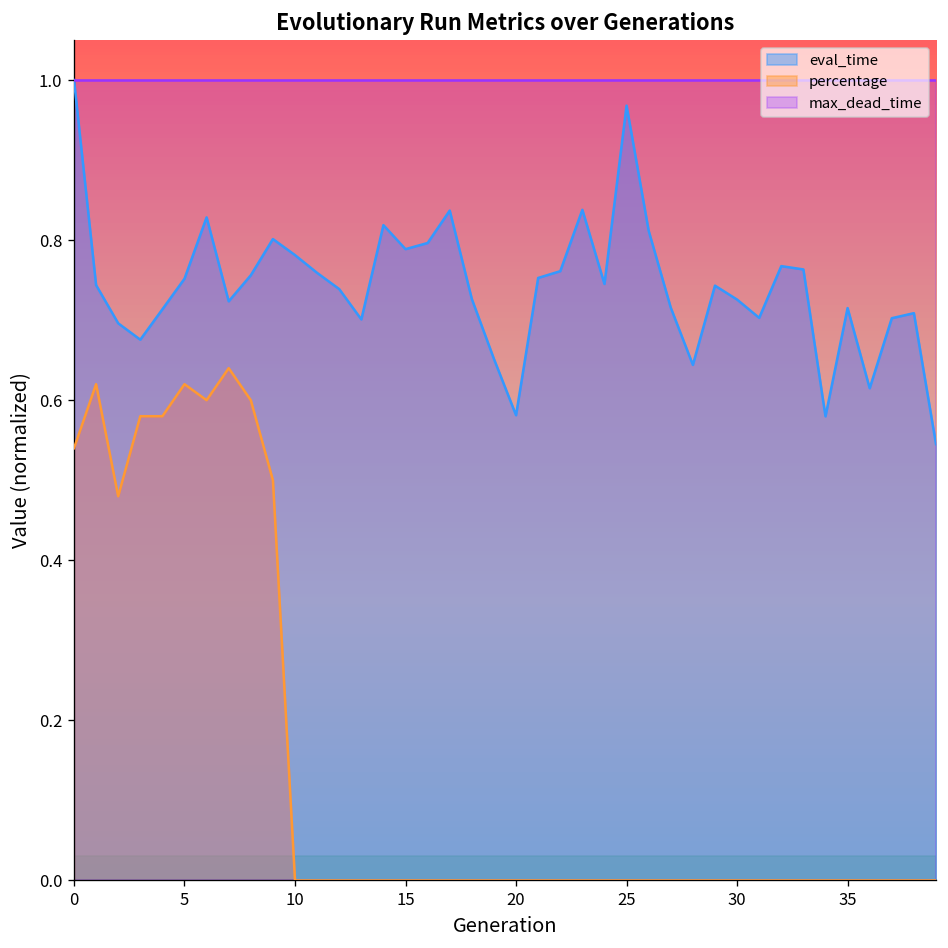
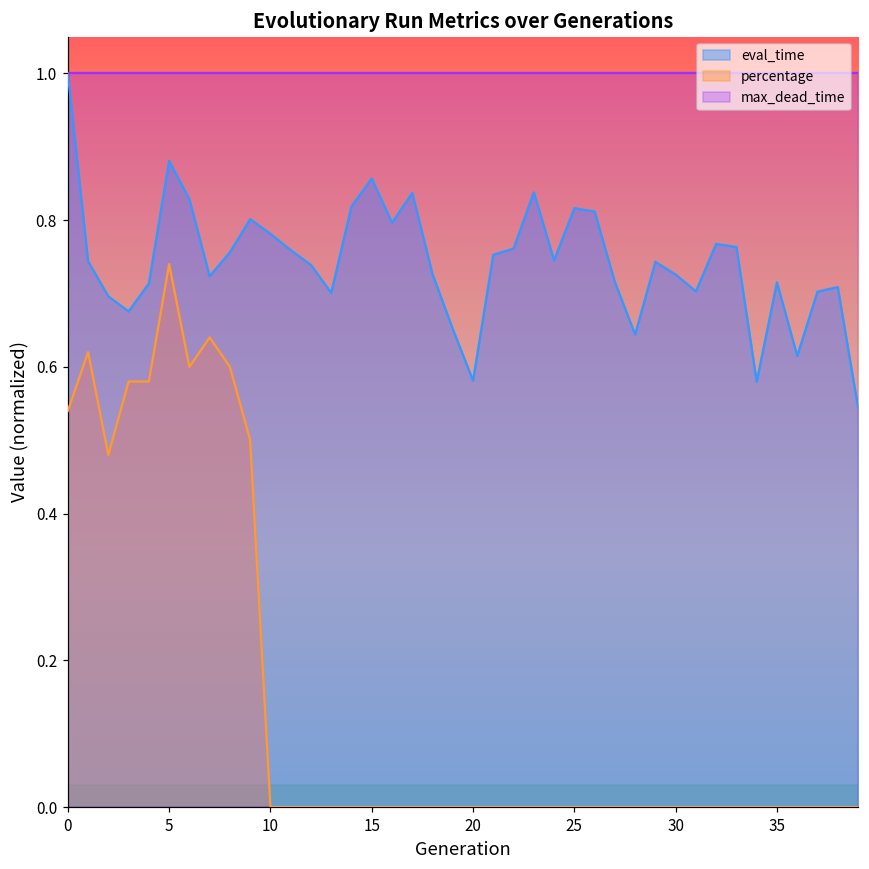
  {
    "eval_time": {
-     "5": 0.75,
+     "5": 0.88,
      "10": 0.78,
-     "15": 0.79,
+     "15": 0.86,
      "20": 0.58,
-     "25": 0.97,
+     "25": 0.82,
      "30": 0.73,
      "35": 0.72
    },
    "percentage": {
      "0": 0.54,
-     "5": 0.62
+     "5": 0.74
    },
    "max_dead_time": {
      "5": 1.00,
      "10": 1.00,
      "15": 1.00,
      "20": 1.00,
      "25": 1.00,
      "30": 1.00
    }
  }
